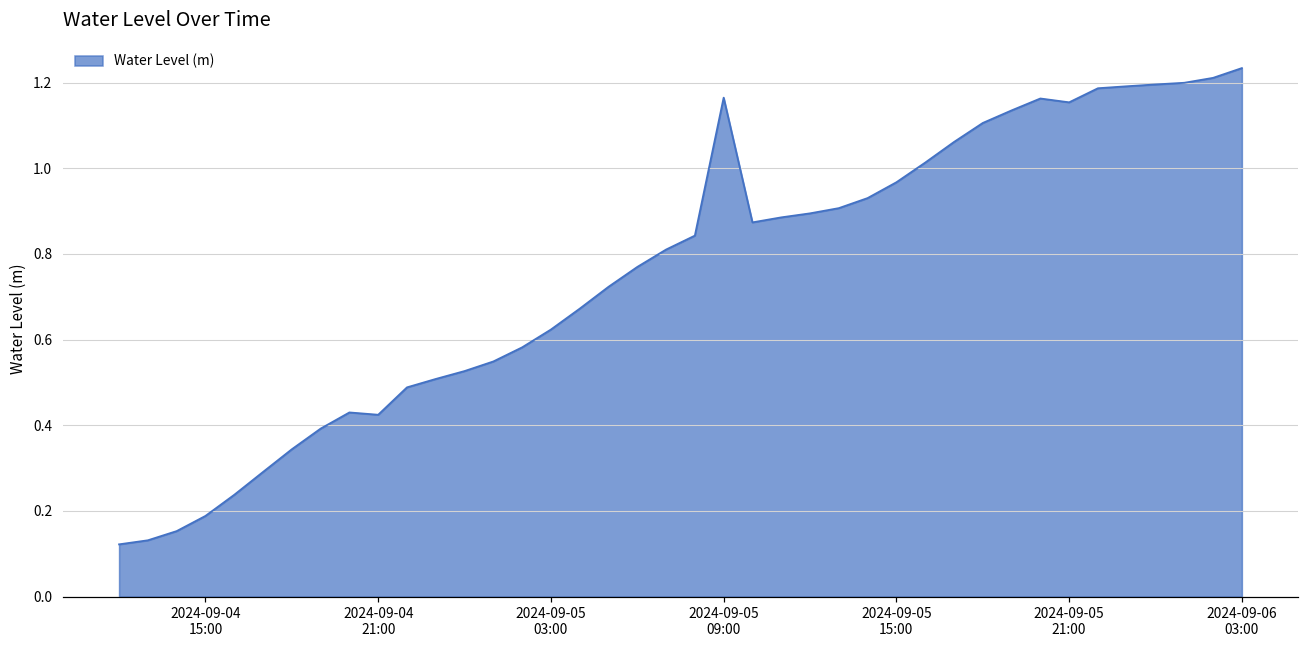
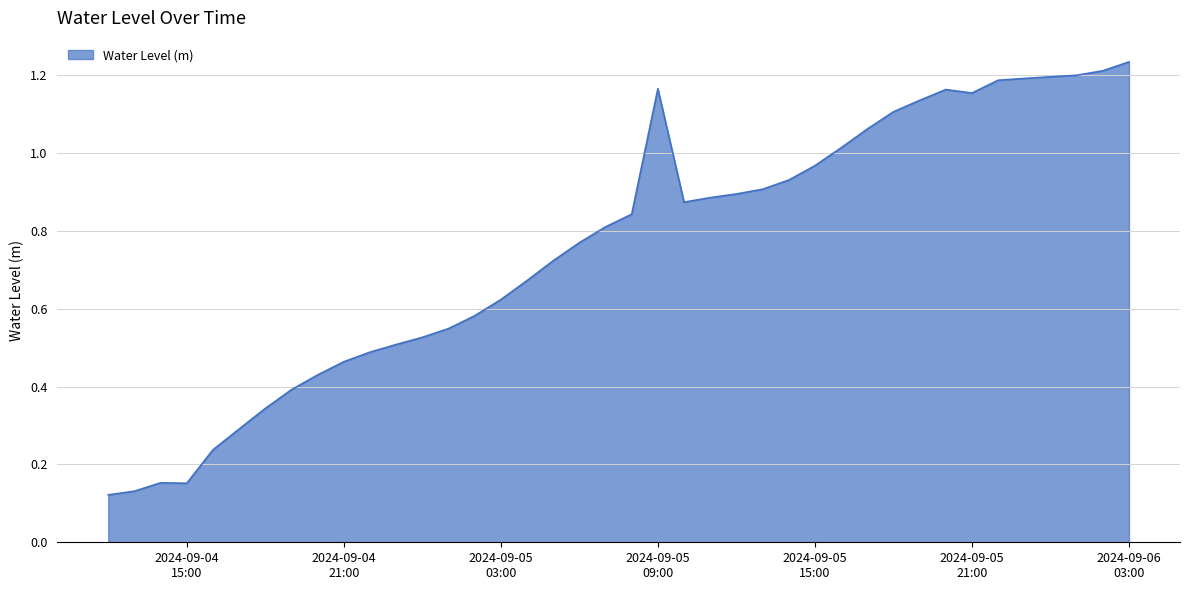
  {
-   "2024-09-04 15:00": 0.19,
-   "2024-09-04 21:00": 0.42,
+   "2024-09-04 15:00": 0.15,
+   "2024-09-04 21:00": 0.46,
    "2024-09-05 03:00": 0.62,
    "2024-09-05 09:00": 1.16,
    "2024-09-05 15:00": 0.97,
    "2024-09-05 21:00": 1.15,
    "2024-09-06 03:00": 1.23
  }
